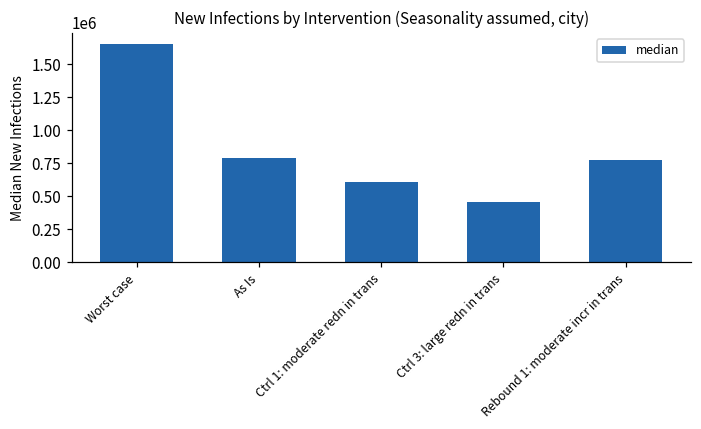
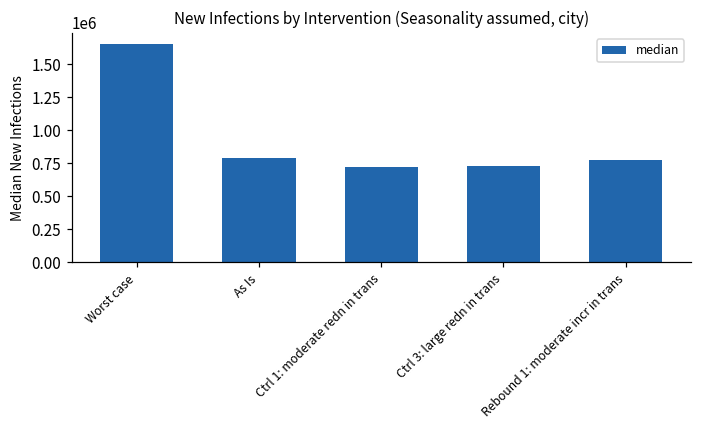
  {
    "Worst case": 1650000,
    "As Is": 790000,
-   "Ctrl 1: moderate redn in trans": 600000,
-   "Ctrl 3: large redn in trans": 450000,
+   "Ctrl 1: moderate redn in trans": 720000,
+   "Ctrl 3: large redn in trans": 730000,
    "Rebound 1: moderate incr in trans": 780000
  }
